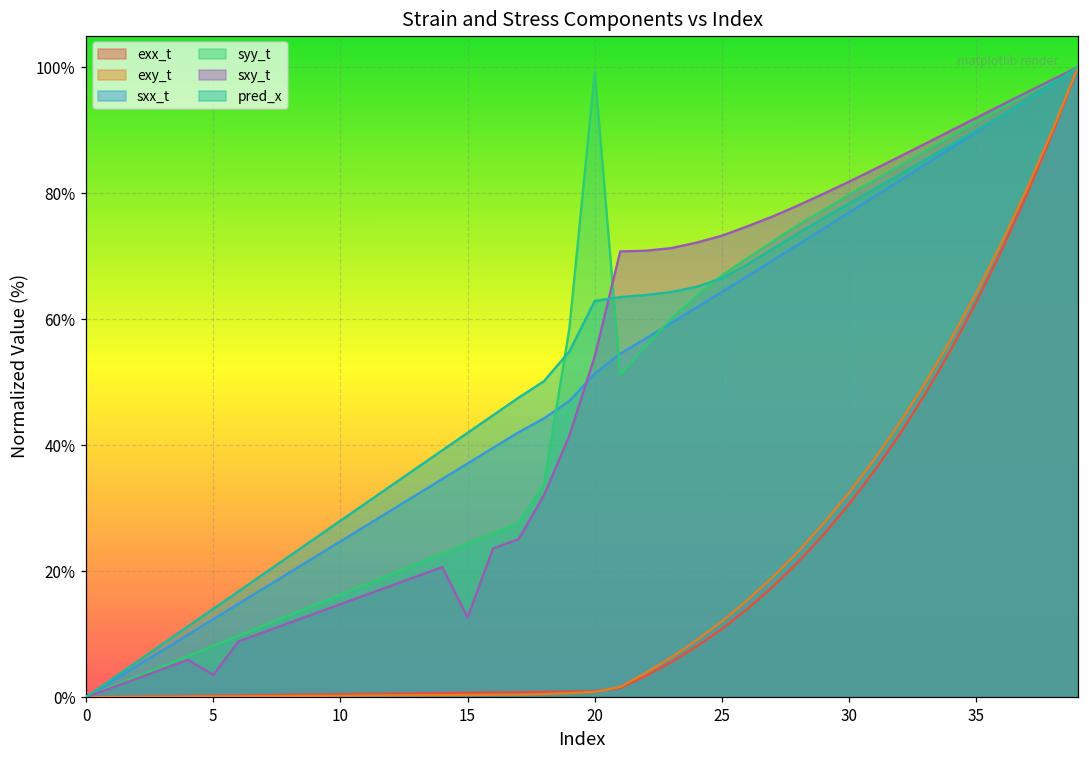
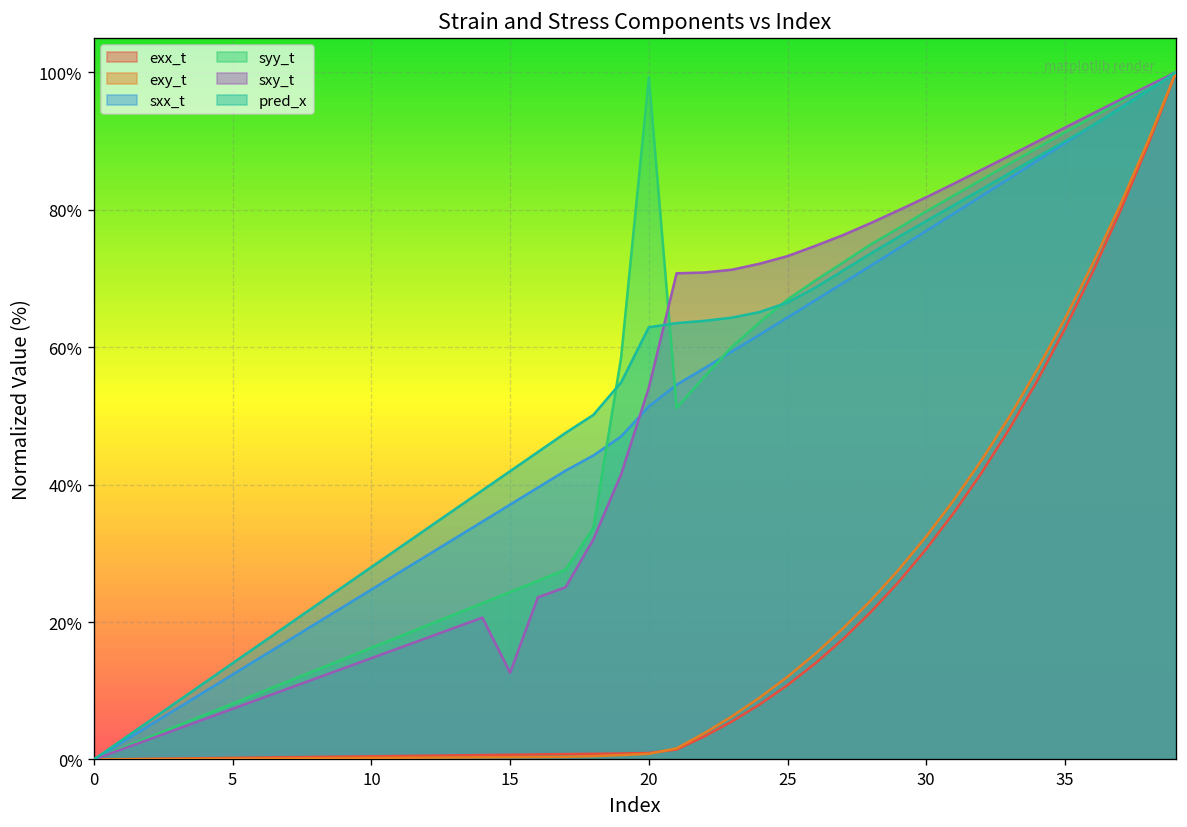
  {
    "sxy_t": {
-     "5": "4%",
+     "5": "7%",
      "10": "15%",
      "15": "13%",
      "20": "54%",
      "25": "73%",
      "30": "82%",
      "35": "92%"
    }
  }
